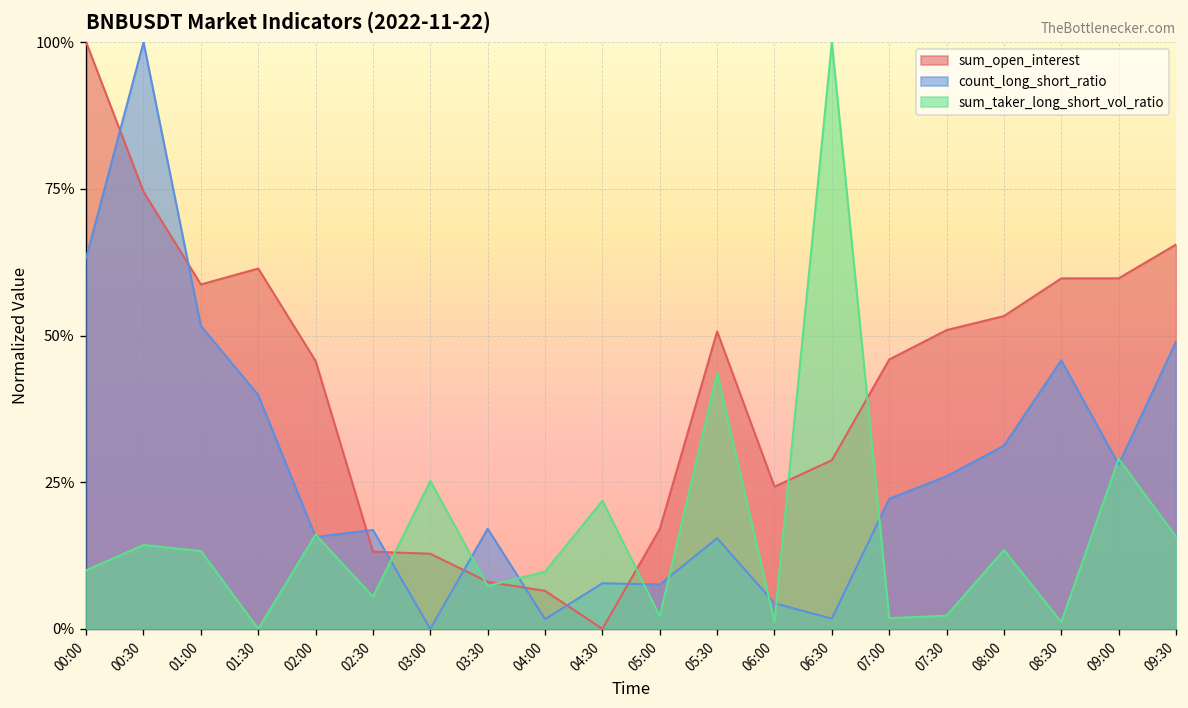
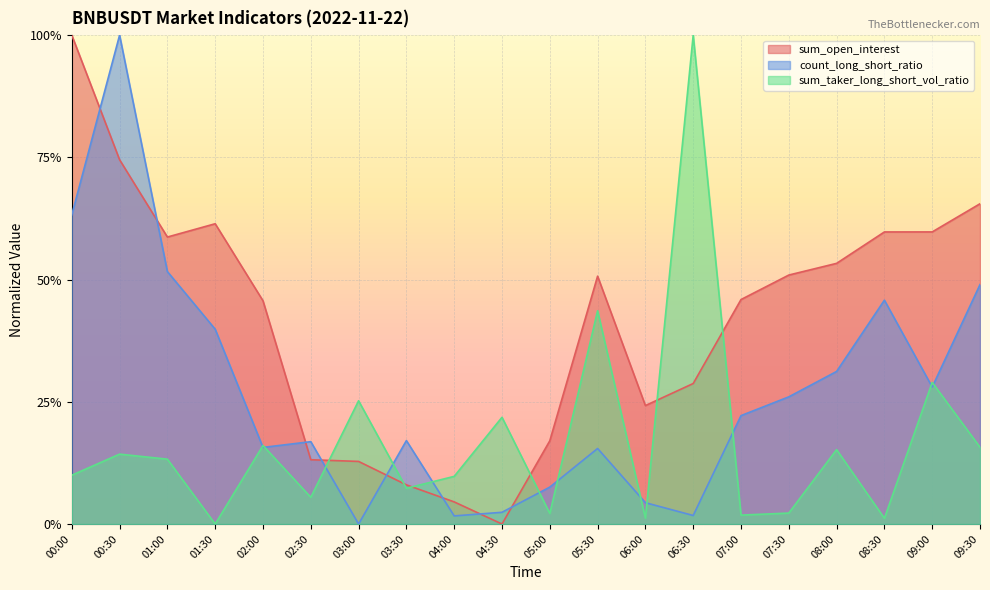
  {
    "sum_open_interest": {
      "00:00": "100%",
      "00:30": "75%",
      "01:00": "59%",
      "01:30": "61%",
      "02:00": "46%",
      "02:30": "13%",
      "03:00": "13%",
      "03:30": "8%",
-     "04:00": "6%",
+     "04:00": "5%",
      "04:30": "0%",
      "05:00": "17%",
      "05:30": "51%",
      "06:00": "24%",
      "06:30": "29%",
      "07:00": "46%",
      "07:30": "51%",
      "08:00": "53%",
      "08:30": "60%",
      "09:00": "60%",
      "09:30": "66%"
    },
    "count_long_short_ratio": {
      "00:00": "63%",
      "00:30": "100%",
      "01:00": "52%",
      "01:30": "40%",
      "02:30": "17%",
      "03:00": "0%",
      "03:30": "17%",
      "04:00": "2%",
-     "04:30": "8%",
+     "04:30": "2%",
      "05:00": "8%",
      "05:30": "15%",
      "06:00": "4%",
      "06:30": "2%",
      "07:00": "22%",
      "07:30": "26%",
      "08:00": "31%",
      "08:30": "46%",
      "09:00": "28%",
      "09:30": "49%"
    },
    "sum_taker_long_short_vol_ratio": {
      "00:00": "10%",
      "00:30": "14%",
      "01:00": "13%",
      "01:30": "0%",
      "02:30": "5%",
      "03:00": "25%",
      "03:30": "7%",
      "04:00": "10%",
      "04:30": "22%",
      "05:00": "2%",
      "05:30": "44%",
      "06:00": "1%",
      "06:30": "100%",
      "07:00": "2%",
      "07:30": "2%",
-     "08:00": "13%",
+     "08:00": "15%",
      "08:30": "1%",
      "09:00": "29%",
      "09:30": "16%"
    }
  }
